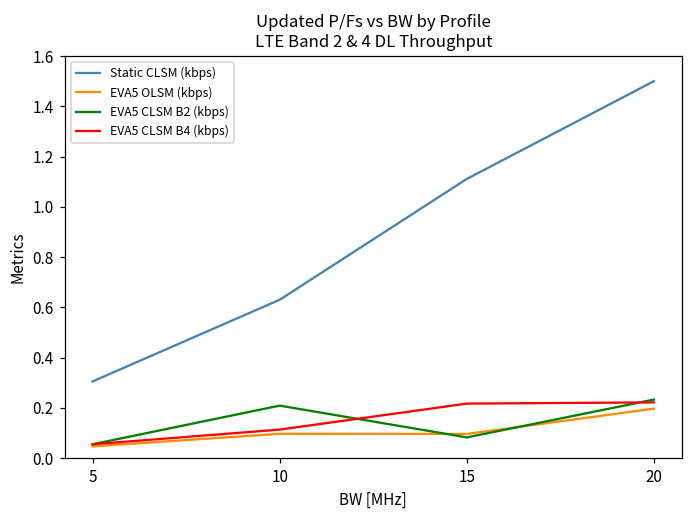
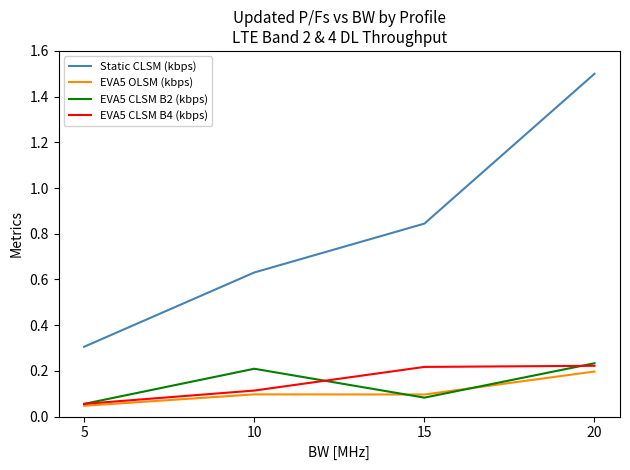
  {
    "Static CLSM (kbps)": {
      "5": 0.31,
      "10": 0.63,
-     "15": 1.11,
+     "15": 0.84,
      "20": 1.50
    },
    "EVA5 OLSM (kbps)": {
      "10": 0.10,
      "15": 0.10,
      "20": 0.20
    },
    "EVA5 CLSM B2 (kbps)": {
      "10": 0.21,
      "15": 0.08
    },
    "EVA5 CLSM B4 (kbps)": {
      "10": 0.11,
      "15": 0.22
    }
  }
